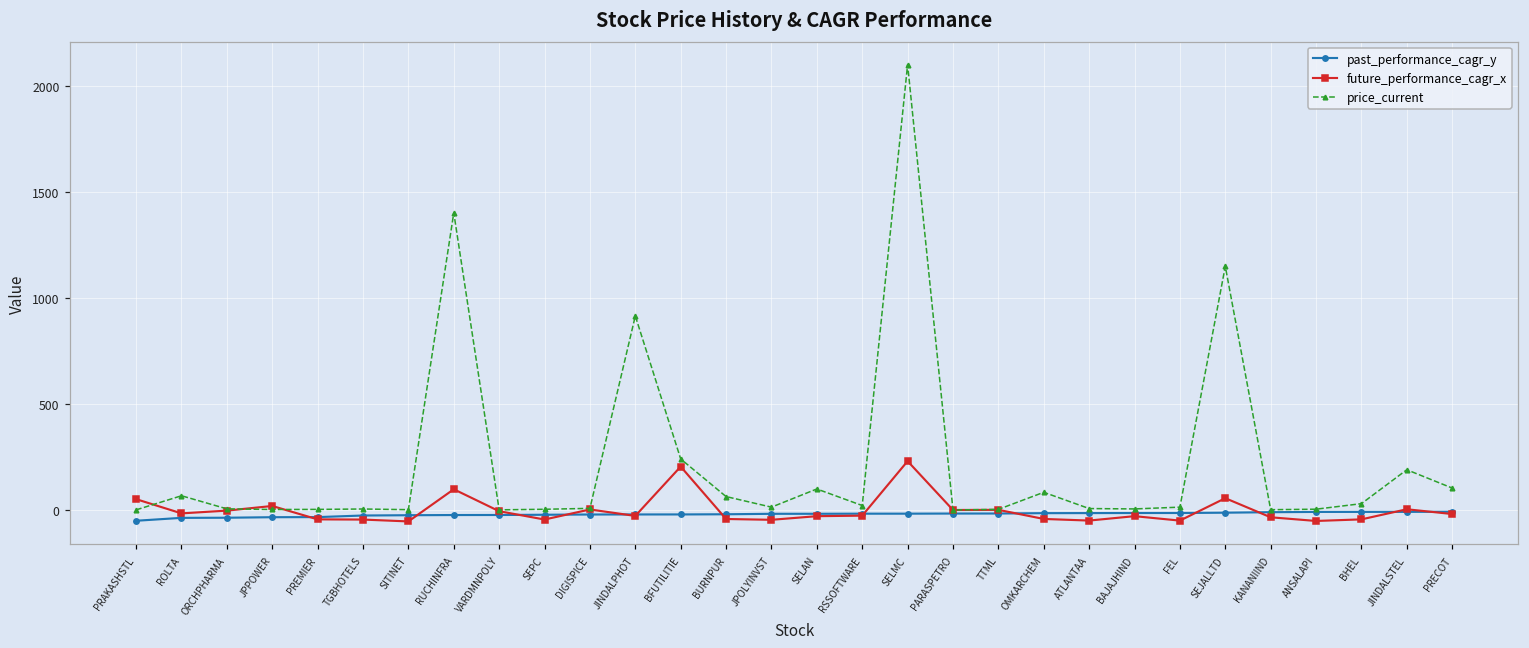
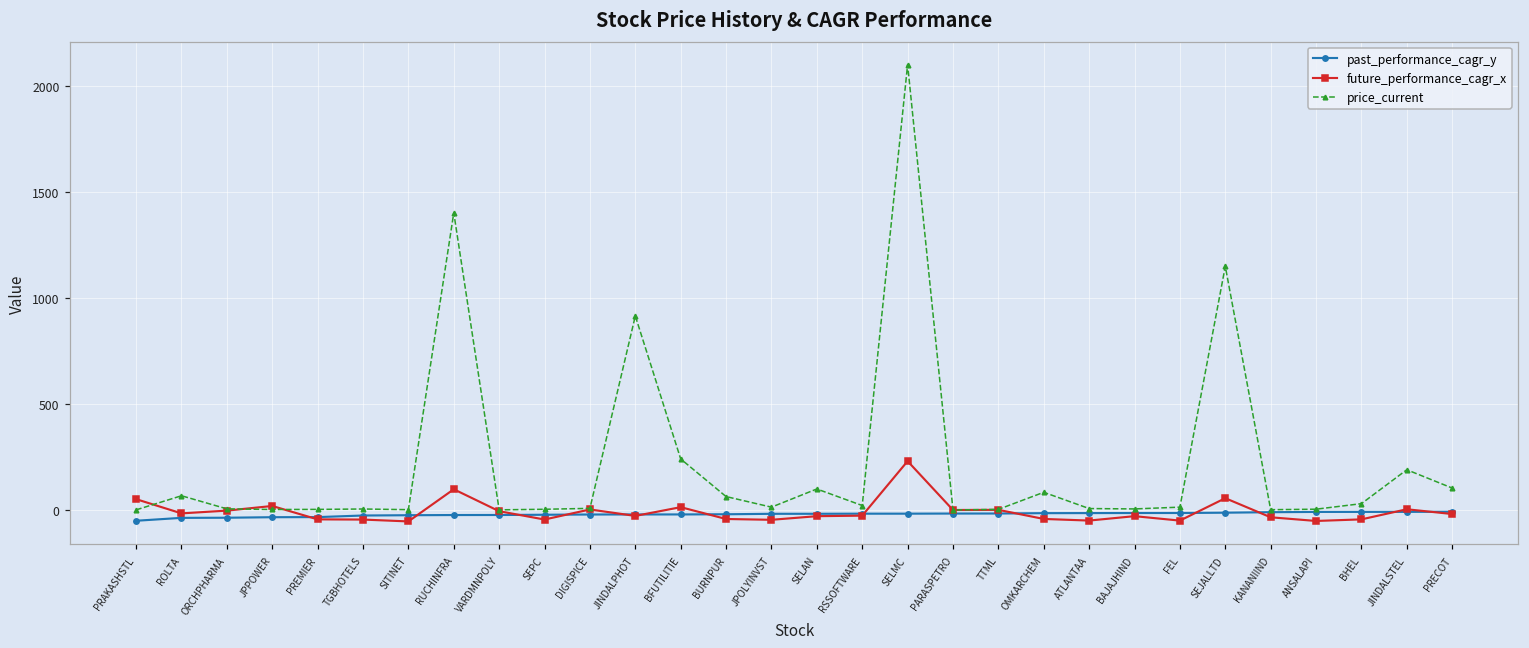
  {
    "past_performance_cagr_y": {
      "PRAKASHSTL": -50,
      "ROLTA": -40,
      "ORCHPHARMA": -40,
      "JPPOWER": -30,
      "TGBHOTELS": -30,
      "SITINET": -20,
      "RUCHINFRA": -20,
      "VARDMNPOLY": -20,
      "SEPC": -20,
      "DIGISPICE": -20,
      "BFUTILITIE": -20,
      "BURNPUR": -20,
      "JPOLYINVST": -20,
      "SELMC": -20,
      "PARASPETRO": -20,
      "TTML": -20,
      "OMKARCHEM": -10,
      "ATLANTAA": -10,
      "BAJAJHIND": -10,
      "FEL": -10,
      "SEJALLTD": -10,
      "BHEL": -10
    },
    "future_performance_cagr_x": {
      "PRAKASHSTL": 50,
      "ROLTA": -20,
      "JPPOWER": 20,
      "TGBHOTELS": -50,
      "SITINET": -50,
      "RUCHINFRA": 100,
      "SEPC": -40,
-     "BFUTILITIE": 200,
+     "BFUTILITIE": 10,
      "BURNPUR": -40,
      "JPOLYINVST": -50,
      "SELMC": 230,
      "OMKARCHEM": -40,
      "ATLANTAA": -50,
      "BAJAJHIND": -30,
      "FEL": -50,
      "SEJALLTD": 60,
      "KANANIIND": -30,
      "ANSALAPI": -50,
      "BHEL": -40
    },
    "price_current": {
      "PRAKASHSTL": 0,
      "ROLTA": 70,
      "JPPOWER": 0,
      "PREMIER": 0,
      "TGBHOTELS": 0,
      "SITINET": 0,
      "RUCHINFRA": 1400,
      "SEPC": 0,
      "JINDALPHOT": 910,
      "BFUTILITIE": 240,
      "BURNPUR": 60,
      "JPOLYINVST": 10,
      "SELAN": 100,
      "RSSOFTWARE": 20,
      "SELMC": 2100,
      "OMKARCHEM": 80,
      "ATLANTAA": 10,
      "BAJAJHIND": 10,
      "FEL": 10,
      "SEJALLTD": 1150,
      "BHEL": 30,
      "JINDALSTEL": 190,
      "PRECOT": 100
    }
  }
